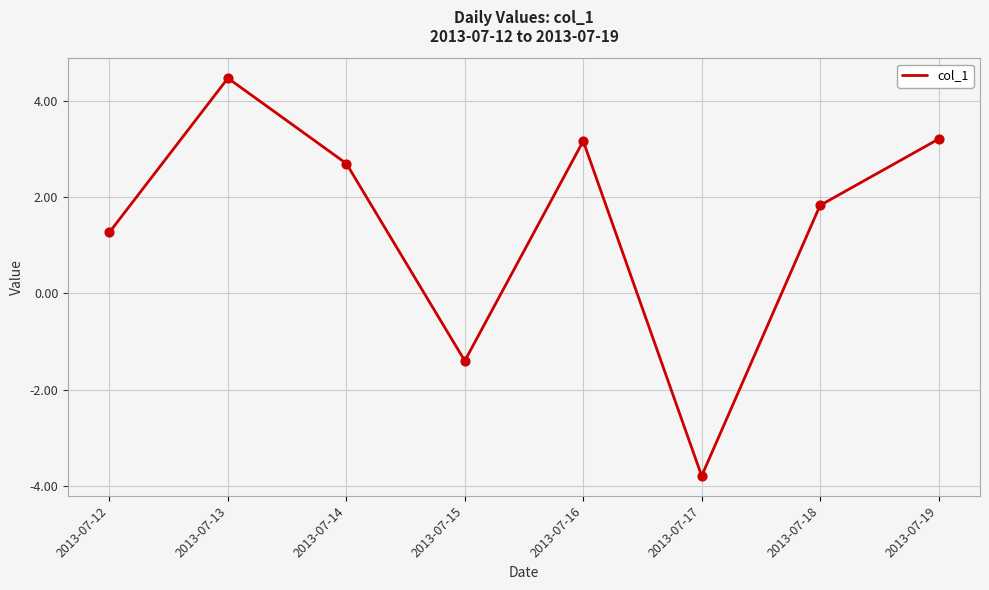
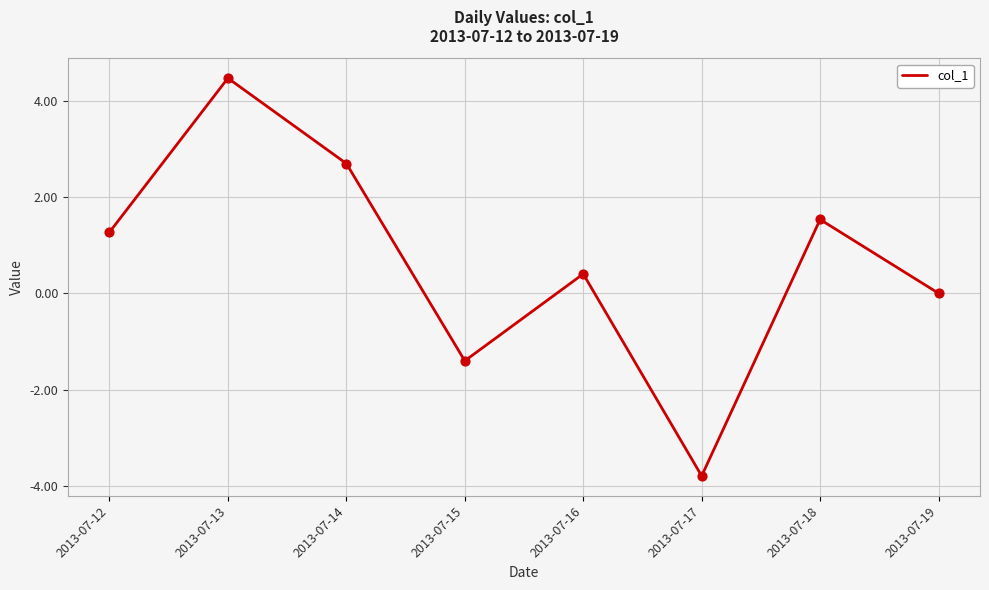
  {
    "2013-07-12": 1.3,
    "2013-07-13": 4.5,
    "2013-07-14": 2.7,
    "2013-07-15": -1.4,
-   "2013-07-16": 3.2,
+   "2013-07-16": 0.4,
    "2013-07-17": -3.8,
-   "2013-07-18": 1.8,
-   "2013-07-19": 3.2
+   "2013-07-18": 1.5,
+   "2013-07-19": 0.0
  }
